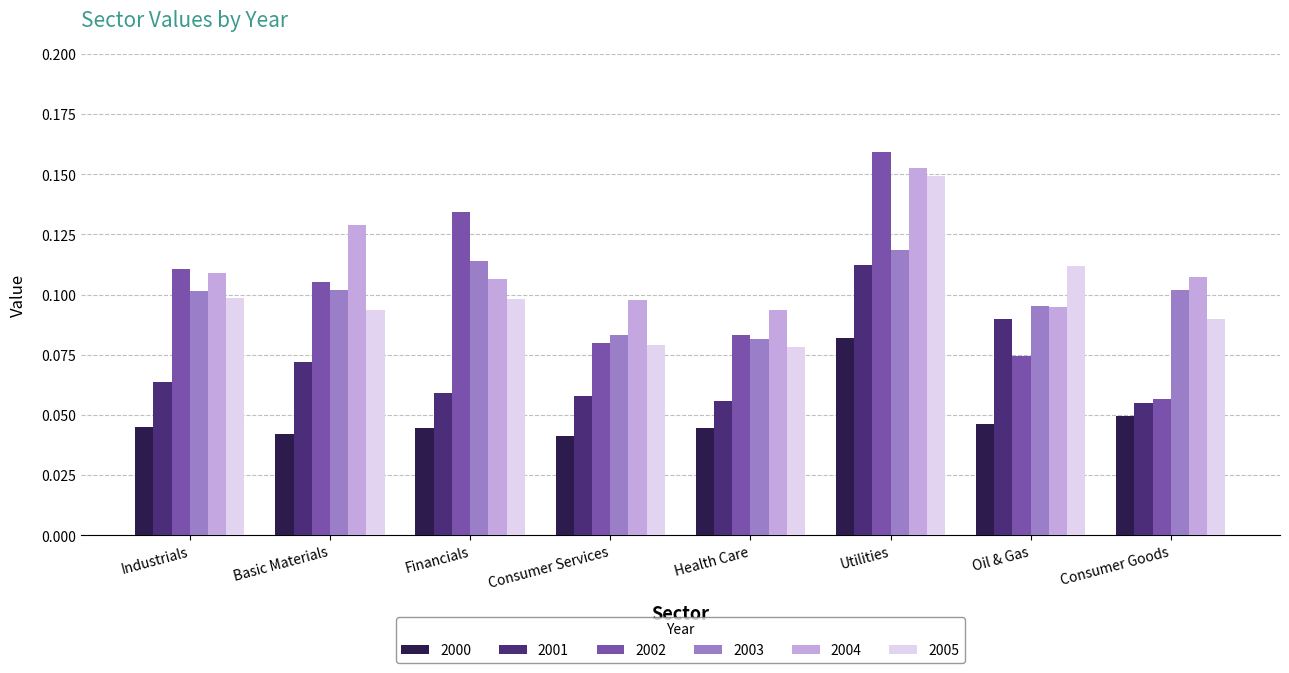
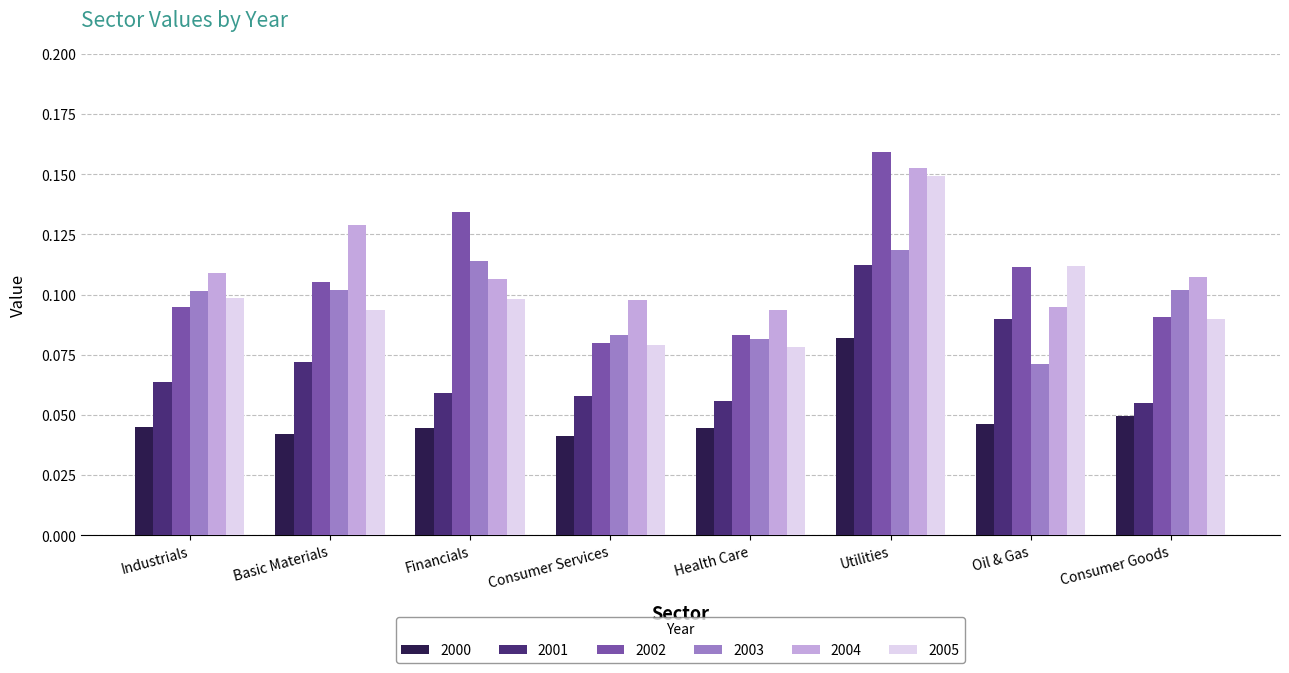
  {
    "2002": {
-     "Industrials": 0.111,
+     "Industrials": 0.095,
      "Basic Materials": 0.105,
      "Financials": 0.134,
      "Consumer Services": 0.080,
      "Health Care": 0.083,
      "Utilities": 0.159,
-     "Oil & Gas": 0.074,
-     "Consumer Goods": 0.057
+     "Oil & Gas": 0.111,
+     "Consumer Goods": 0.091
    },
    "2003": {
      "Industrials": 0.102,
      "Basic Materials": 0.102,
      "Financials": 0.114,
      "Consumer Services": 0.083,
      "Health Care": 0.082,
      "Utilities": 0.119,
-     "Oil & Gas": 0.095,
+     "Oil & Gas": 0.071,
      "Consumer Goods": 0.102
    }
  }
